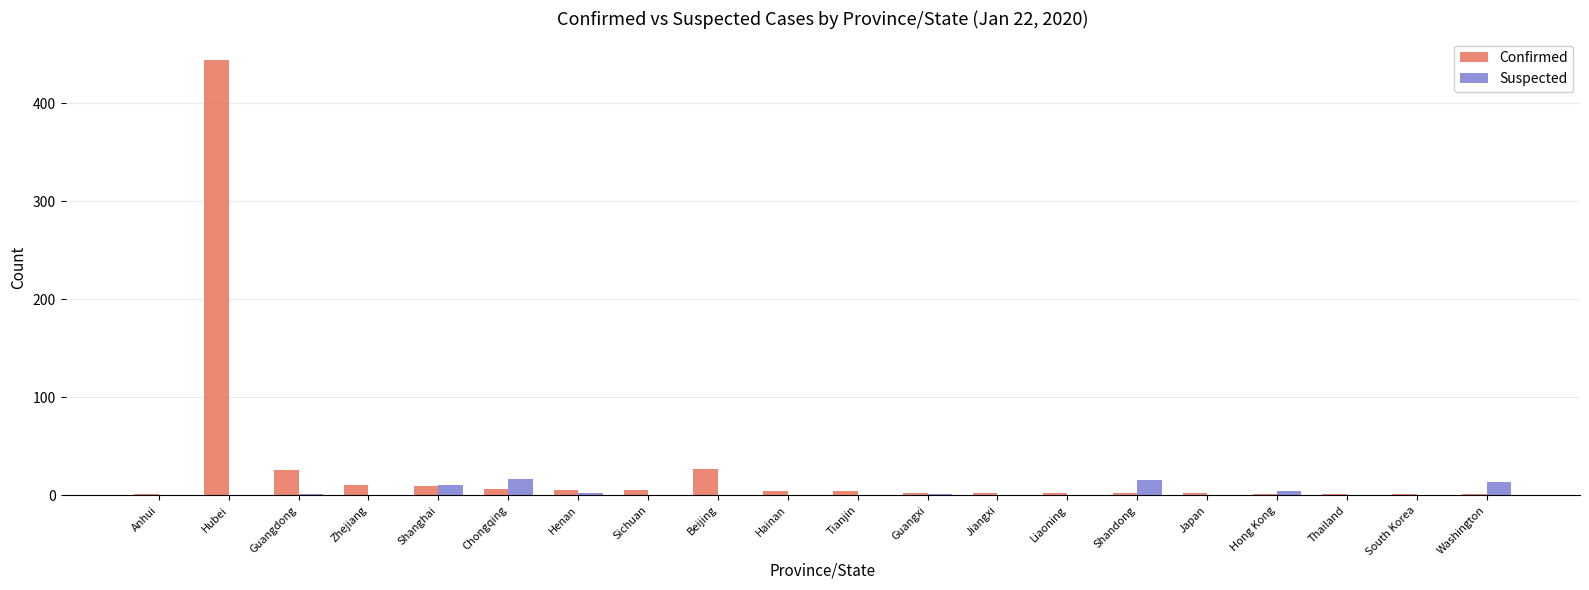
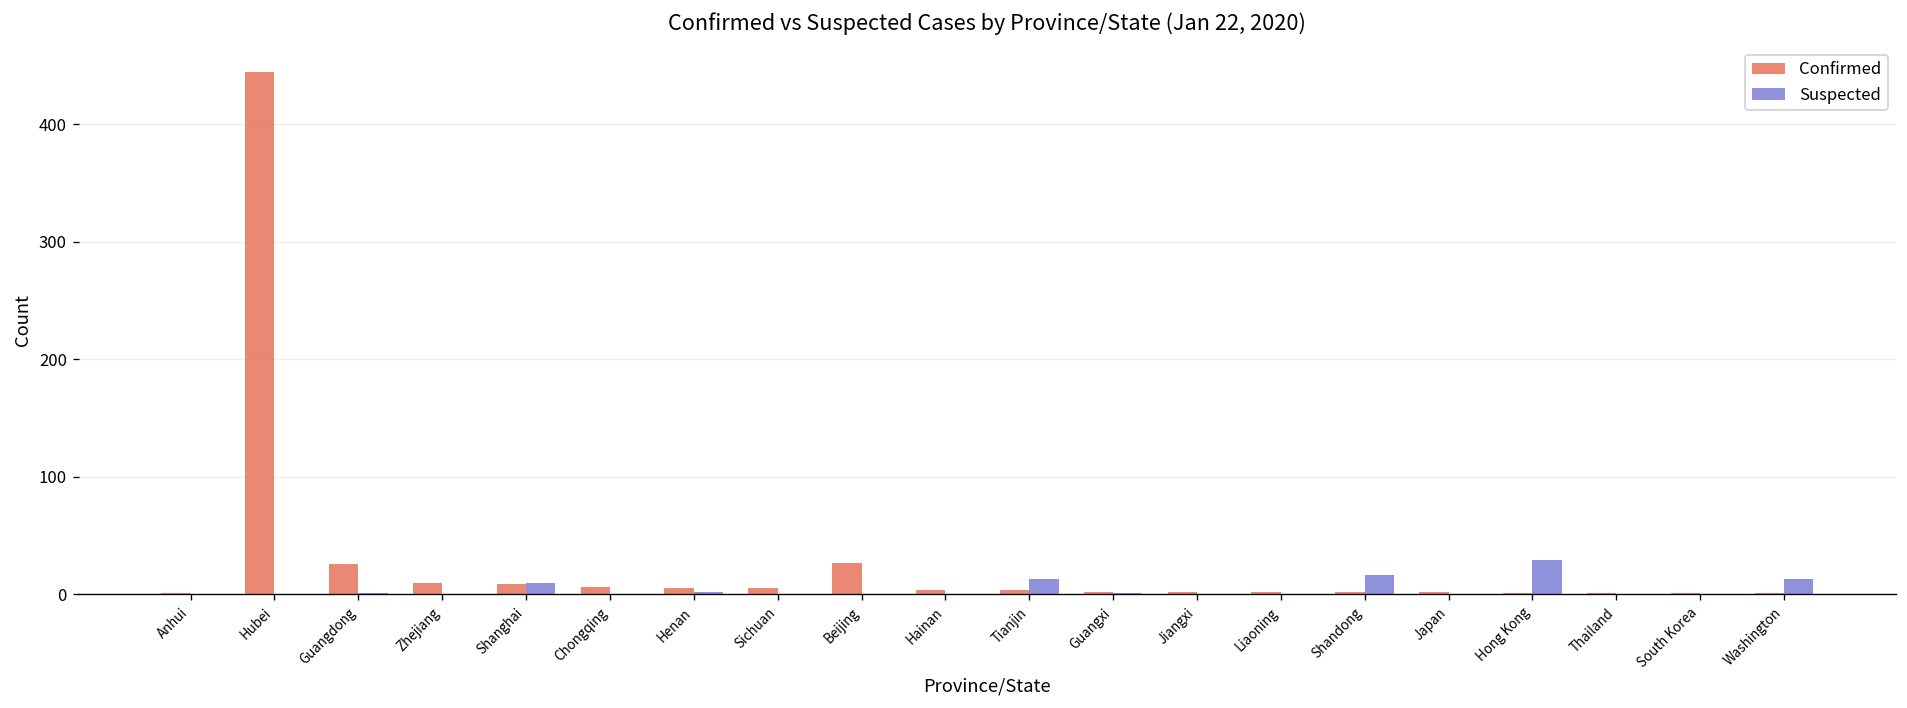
  {
    "Confirmed": {
      "Hubei": 440,
      "Guangdong": 30,
      "Zhejiang": 10,
      "Shanghai": 10,
      "Chongqing": 10,
      "Henan": 10,
      "Sichuan": 10,
      "Beijing": 30,
      "Hainan": 0,
      "Tianjin": 0
    },
    "Suspected": {
      "Anhui": 0,
      "Hubei": 0,
      "Zhejiang": 0,
      "Shanghai": 10,
-     "Chongqing": 20,
+     "Chongqing": 0,
      "Sichuan": 0,
      "Beijing": 0,
      "Hainan": 0,
-     "Tianjin": 0,
+     "Tianjin": 10,
      "Jiangxi": 0,
      "Liaoning": 0,
      "Shandong": 20,
      "Japan": 0,
-     "Hong Kong": 0,
+     "Hong Kong": 30,
      "Thailand": 0,
      "South Korea": 0,
      "Washington": 10
    }
  }
